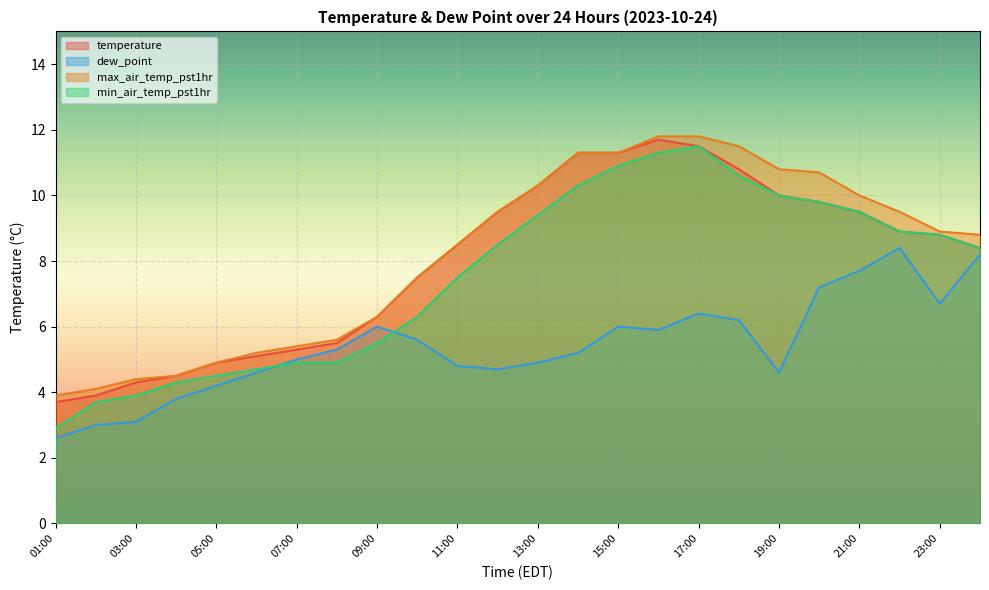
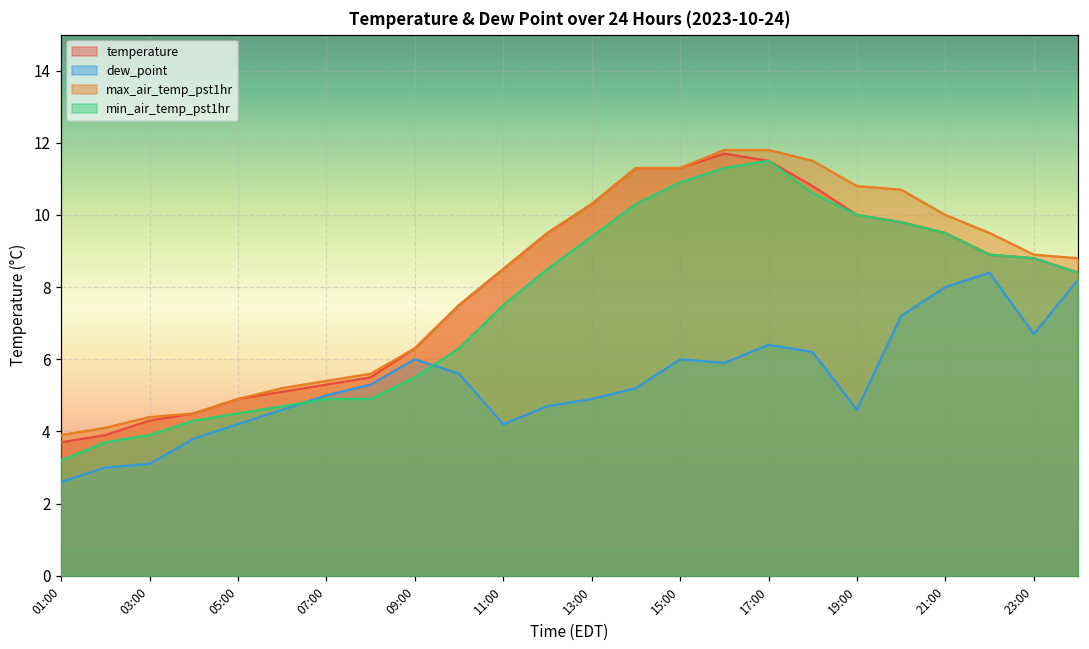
  {
    "dew_point": {
      "01:00": 2.6,
      "03:00": 3.1,
      "05:00": 4.2,
      "07:00": 5.0,
      "09:00": 6.0,
-     "11:00": 4.8,
+     "11:00": 4.2,
      "13:00": 4.9,
      "15:00": 6.0,
      "17:00": 6.4,
      "19:00": 4.6,
-     "21:00": 7.7,
+     "21:00": 8.0,
      "23:00": 6.7
    },
    "min_air_temp_pst1hr": {
-     "01:00": 2.9,
+     "01:00": 3.2,
      "03:00": 3.9,
      "05:00": 4.5,
      "07:00": 4.9,
      "09:00": 5.5,
      "11:00": 7.5,
      "13:00": 9.4,
      "15:00": 10.9
    }
  }
